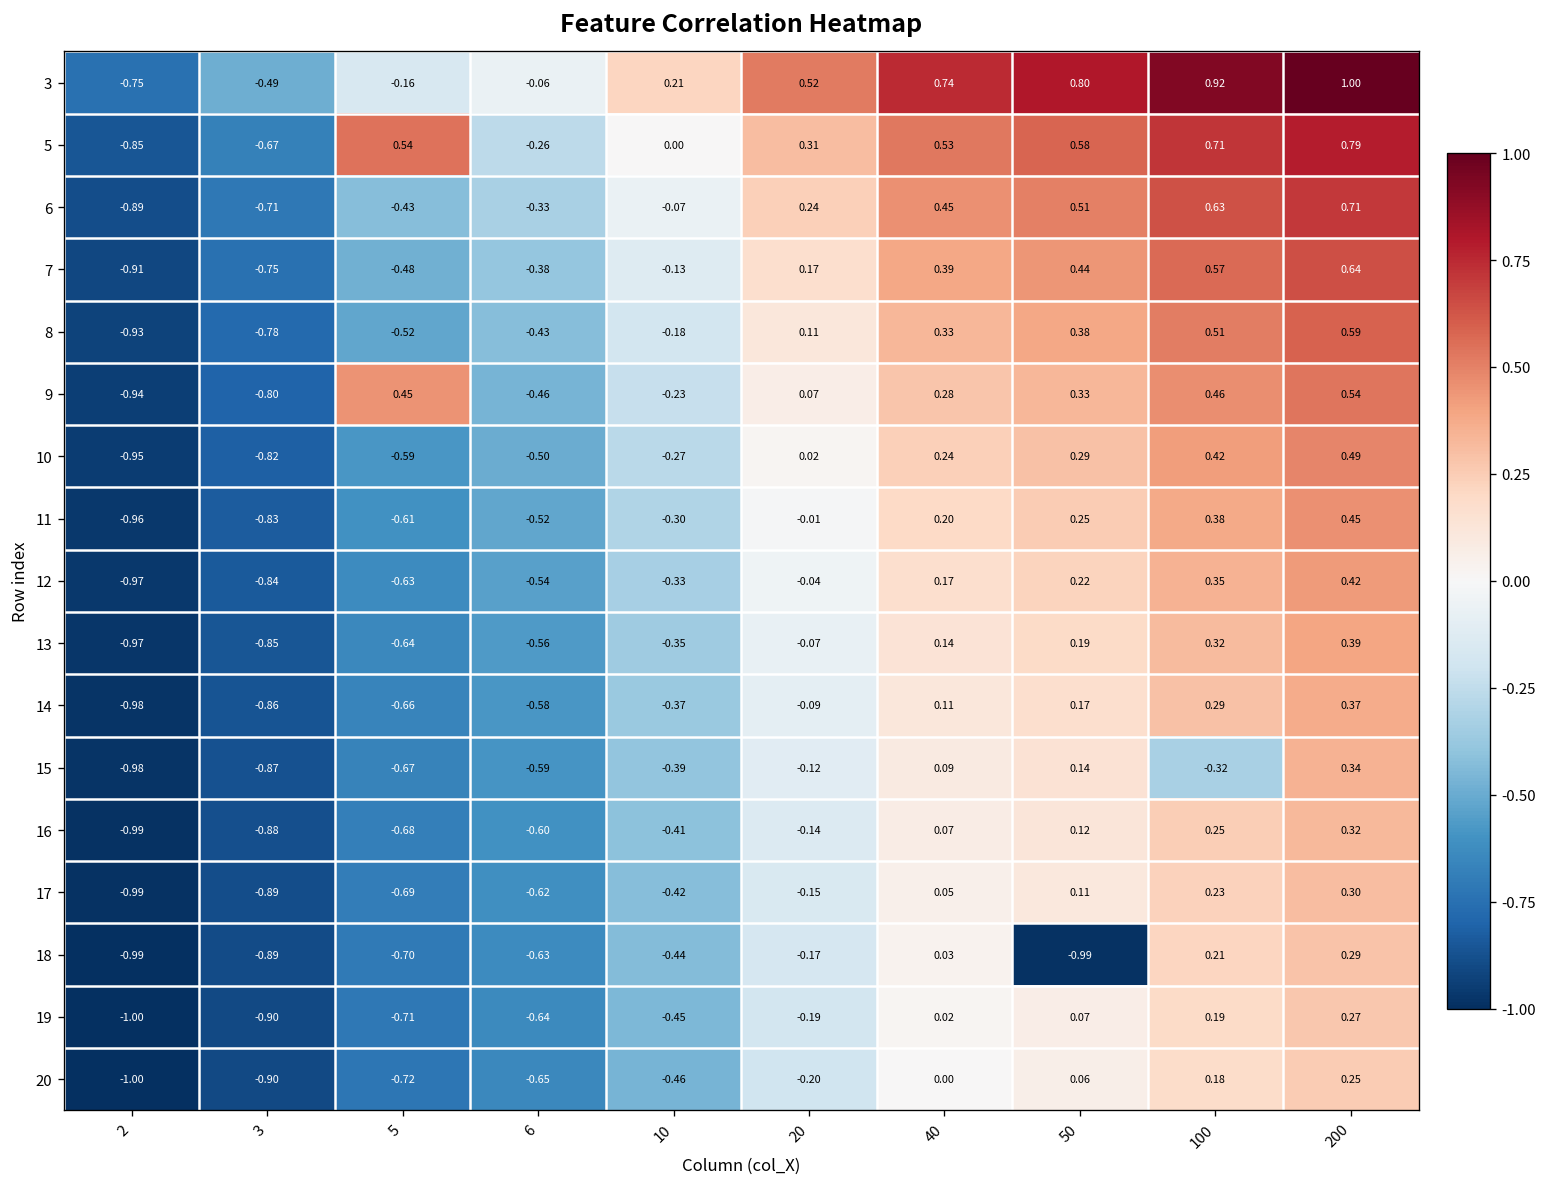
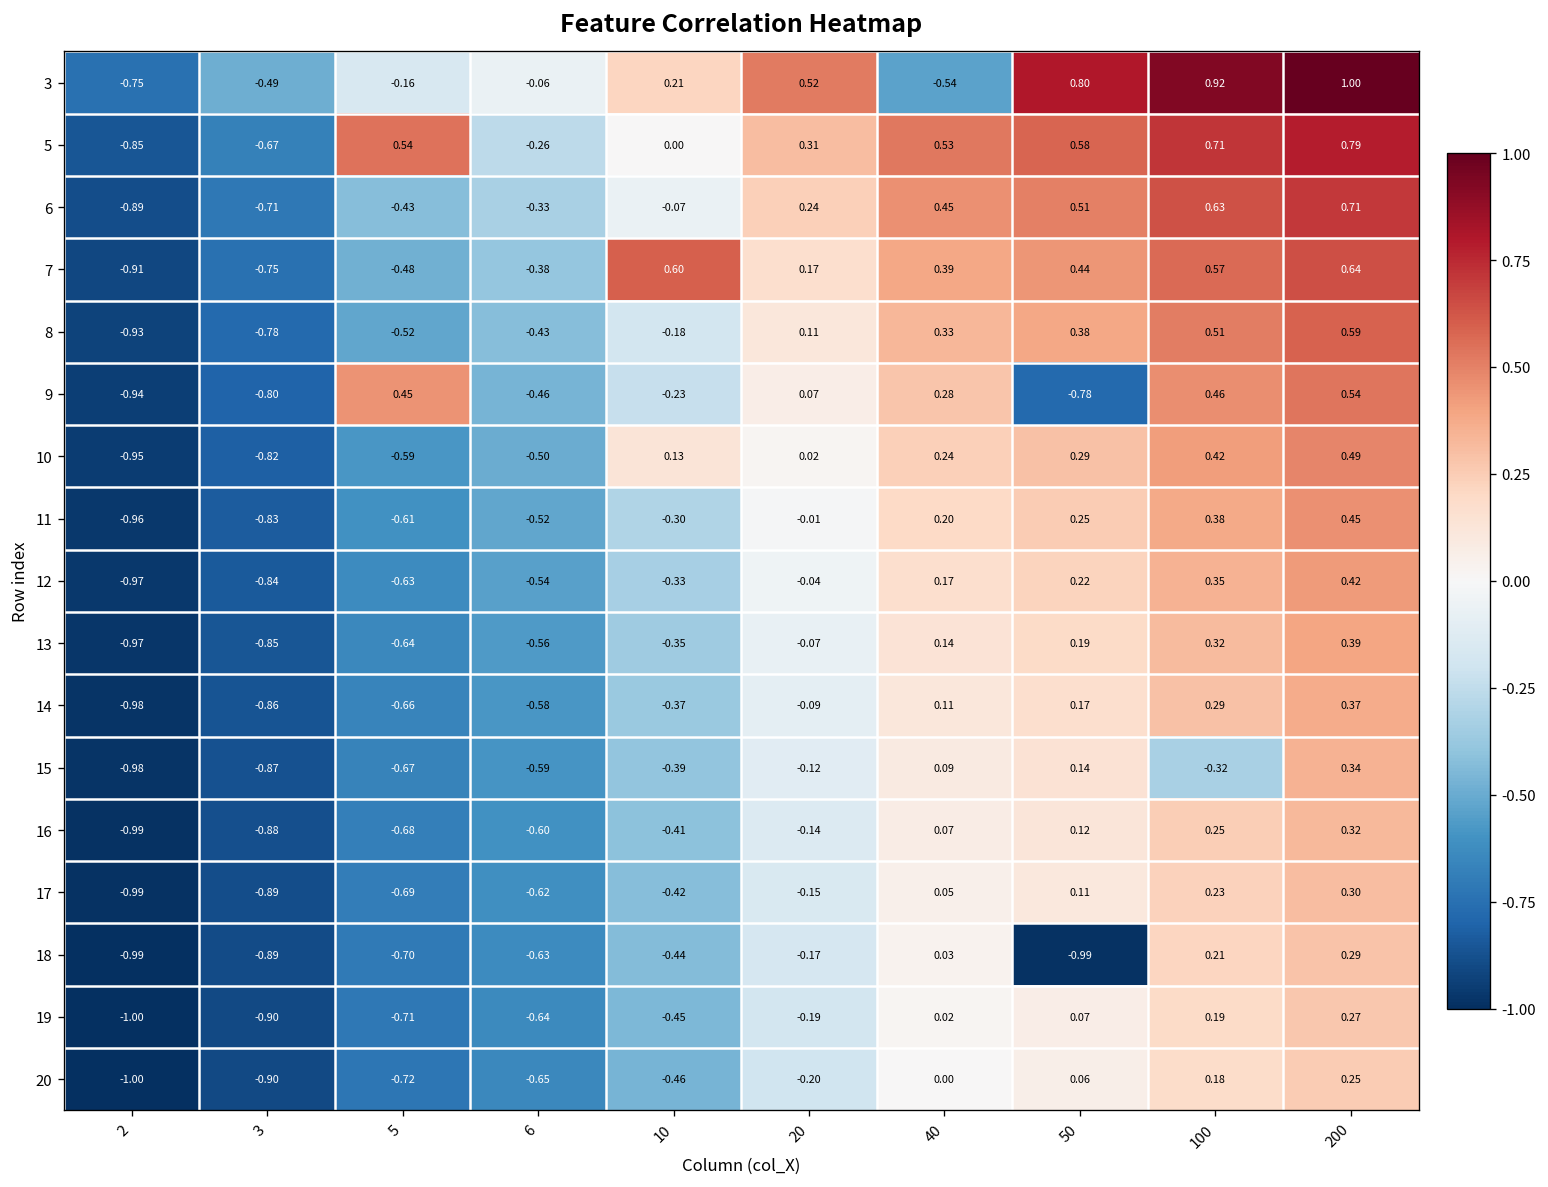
  {
    "3": {
      "2": -0.75,
      "3": -0.49,
      "5": -0.16,
      "6": -0.06,
      "10": 0.21,
      "20": 0.52,
-     "40": 0.74,
+     "40": -0.54,
      "50": 0.80,
      "100": 0.92,
      "200": 1.00
    },
    "5": {
      "2": -0.85,
      "3": -0.67,
      "5": 0.54,
      "6": -0.26,
      "10": 0.00,
      "20": 0.31,
      "40": 0.53,
      "50": 0.58,
      "100": 0.71,
      "200": 0.79
    },
    "6": {
      "2": -0.89,
      "3": -0.71,
      "5": -0.43,
      "6": -0.33,
      "10": -0.07,
      "20": 0.24,
      "40": 0.45,
      "50": 0.51,
      "100": 0.63,
      "200": 0.71
    },
    "7": {
      "2": -0.91,
      "3": -0.75,
      "5": -0.48,
      "6": -0.38,
-     "10": -0.13,
+     "10": 0.60,
      "20": 0.17,
      "40": 0.39,
      "50": 0.44,
      "100": 0.57,
      "200": 0.64
    },
    "8": {
      "2": -0.93,
      "3": -0.78,
      "5": -0.52,
      "6": -0.43,
      "10": -0.18,
      "20": 0.11,
      "40": 0.33,
      "50": 0.38,
      "100": 0.51,
      "200": 0.59
    },
    "9": {
      "2": -0.94,
      "3": -0.80,
      "5": 0.45,
      "6": -0.46,
      "10": -0.23,
      "20": 0.07,
      "40": 0.28,
-     "50": 0.33,
+     "50": -0.78,
      "100": 0.46,
      "200": 0.54
    },
    "10": {
      "2": -0.95,
      "3": -0.82,
      "5": -0.59,
      "6": -0.50,
-     "10": -0.27,
+     "10": 0.13,
      "20": 0.02,
      "40": 0.24,
      "50": 0.29,
      "100": 0.42,
      "200": 0.49
    },
    "11": {
      "2": -0.96,
      "3": -0.83,
      "5": -0.61,
      "6": -0.52,
      "10": -0.30,
      "20": -0.01,
      "40": 0.20,
      "50": 0.25,
      "100": 0.38,
      "200": 0.45
    },
    "12": {
      "2": -0.97,
      "3": -0.84,
      "5": -0.63,
      "6": -0.54,
      "10": -0.33,
      "20": -0.04,
      "40": 0.17,
      "50": 0.22,
      "100": 0.35,
      "200": 0.42
    },
    "13": {
      "2": -0.97,
      "3": -0.85,
      "5": -0.64,
      "6": -0.56,
      "10": -0.35,
      "20": -0.07,
      "40": 0.14,
      "50": 0.19,
      "100": 0.32,
      "200": 0.39
    },
    "14": {
      "2": -0.98,
      "3": -0.86,
      "5": -0.66,
      "6": -0.58,
      "10": -0.37,
      "20": -0.09,
      "40": 0.11,
      "50": 0.17,
      "100": 0.29,
      "200": 0.37
    },
    "15": {
      "2": -0.98,
      "3": -0.87,
      "5": -0.67,
      "6": -0.59,
      "10": -0.39,
      "20": -0.12,
      "40": 0.09,
      "50": 0.14,
      "100": -0.32,
      "200": 0.34
    },
    "16": {
      "2": -0.99,
      "3": -0.88,
      "5": -0.68,
      "6": -0.60,
      "10": -0.41,
      "20": -0.14,
      "40": 0.07,
      "50": 0.12,
      "100": 0.25,
      "200": 0.32
    },
    "17": {
      "2": -0.99,
      "3": -0.89,
      "5": -0.69,
      "6": -0.62,
      "10": -0.42,
      "20": -0.15,
      "40": 0.05,
      "50": 0.11,
      "100": 0.23,
      "200": 0.30
    },
    "18": {
      "2": -0.99,
      "3": -0.89,
      "5": -0.70,
      "6": -0.63,
      "10": -0.44,
      "20": -0.17,
      "40": 0.03,
      "50": -0.99,
      "100": 0.21,
      "200": 0.29
    },
    "19": {
      "2": -1.00,
      "3": -0.90,
      "5": -0.71,
      "6": -0.64,
      "10": -0.45,
      "20": -0.19,
      "40": 0.02,
      "50": 0.07,
      "100": 0.19,
      "200": 0.27
    },
    "20": {
      "2": -1.00,
      "3": -0.90,
      "5": -0.72,
      "6": -0.65,
      "10": -0.46,
      "20": -0.20,
      "40": 0.00,
      "50": 0.06,
      "100": 0.18,
      "200": 0.25
    }
  }
